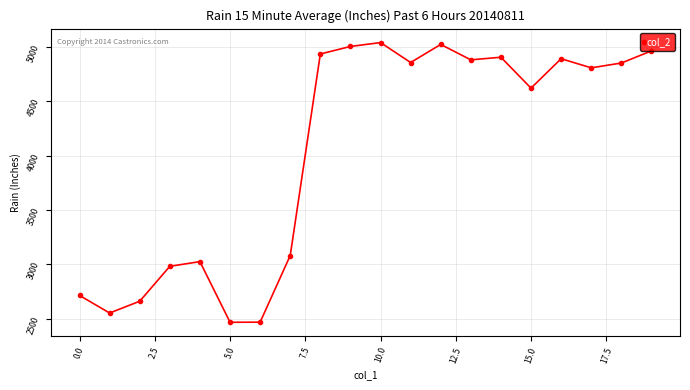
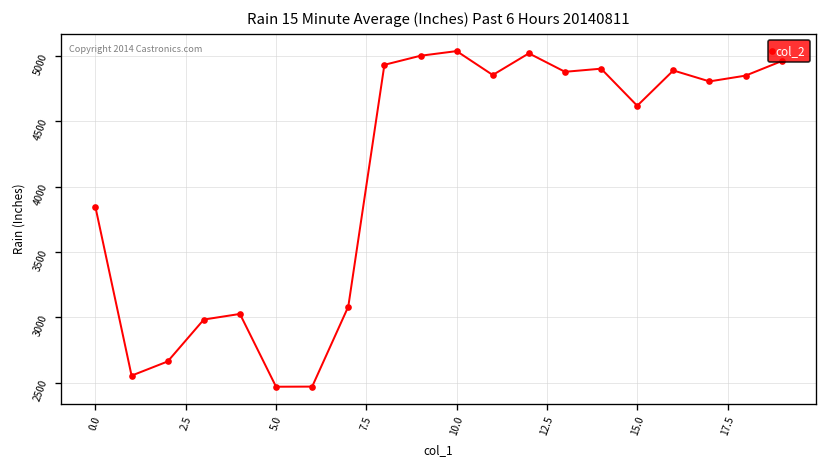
  {
-   "0.0": 2710,
+   "0.0": 3840,
    "5.0": 2470,
    "10.0": 5040,
    "15.0": 4620
  }
